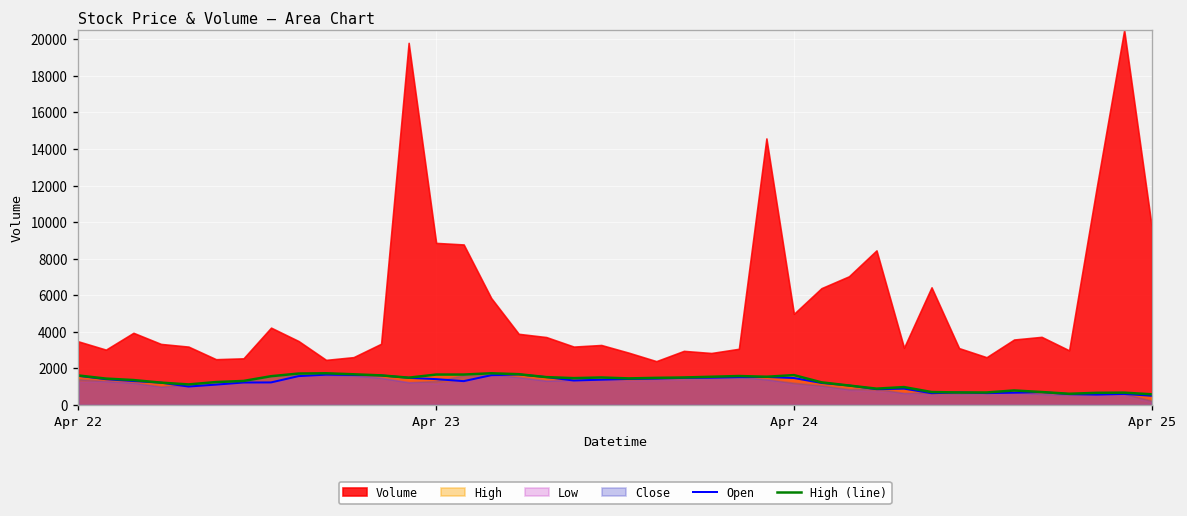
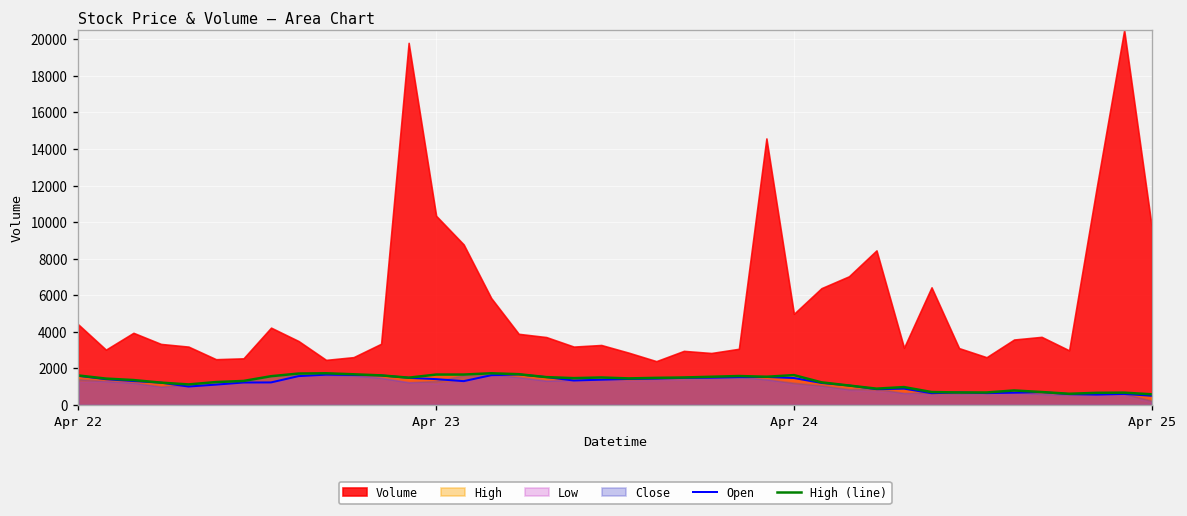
  {
    "Volume": {
-     "Apr 22": 3500,
-     "Apr 23": 8900,
+     "Apr 22": 4400,
+     "Apr 23": 10300,
      "Apr 24": 5000,
      "Apr 25": 9800
    },
    "High": {
      "Apr 23": 1700
    }
  }
